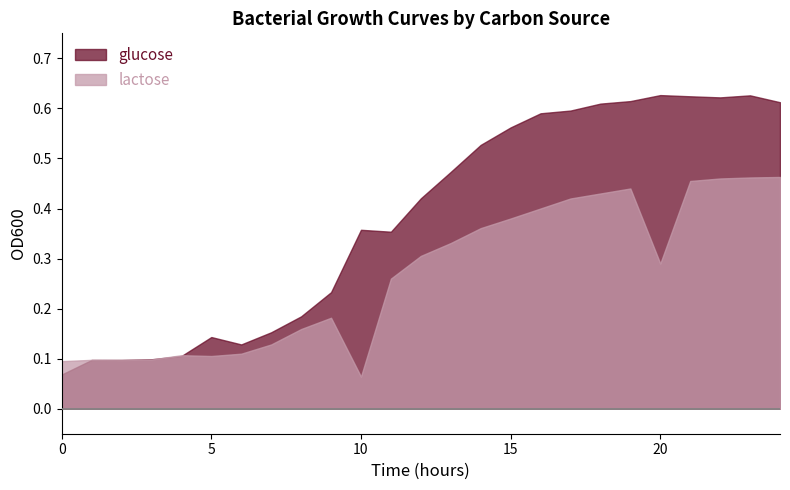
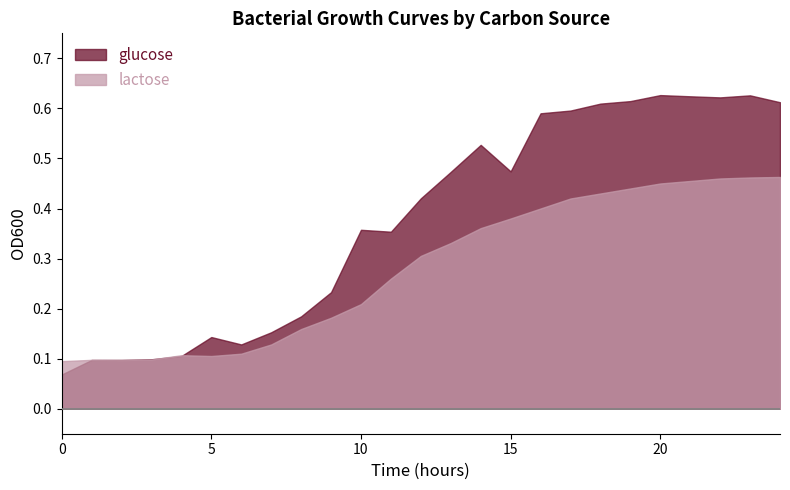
  {
    "glucose": {
      "0": 0.07,
      "5": 0.14,
      "10": 0.36,
-     "15": 0.56,
+     "15": 0.47,
      "20": 0.63
    },
    "lactose": {
      "0": 0.09,
      "5": 0.11,
-     "10": 0.06,
+     "10": 0.21,
      "15": 0.38,
-     "20": 0.29
+     "20": 0.45
    }
  }
